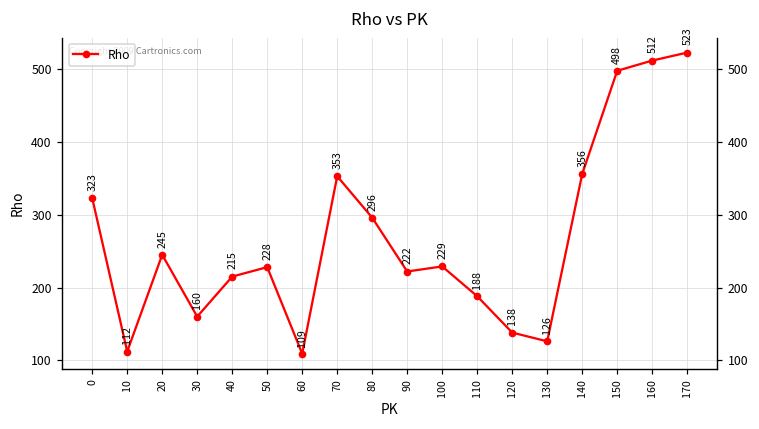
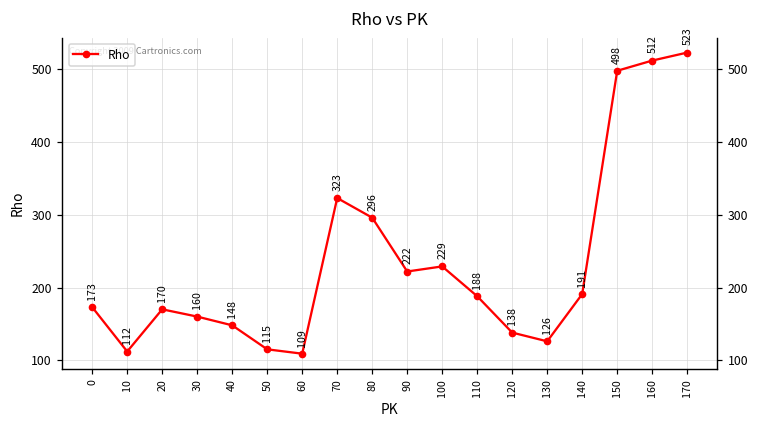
  {
-   "0": 323,
+   "0": 173,
    "10": 112,
-   "20": 245,
+   "20": 170,
    "30": 160,
-   "40": 215,
-   "50": 228,
+   "40": 148,
+   "50": 115,
    "60": 109,
-   "70": 353,
+   "70": 323,
    "80": 296,
    "90": 222,
    "100": 229,
    "110": 188,
    "120": 138,
    "130": 126,
-   "140": 356,
+   "140": 191,
    "150": 498,
    "160": 512,
    "170": 523
  }
